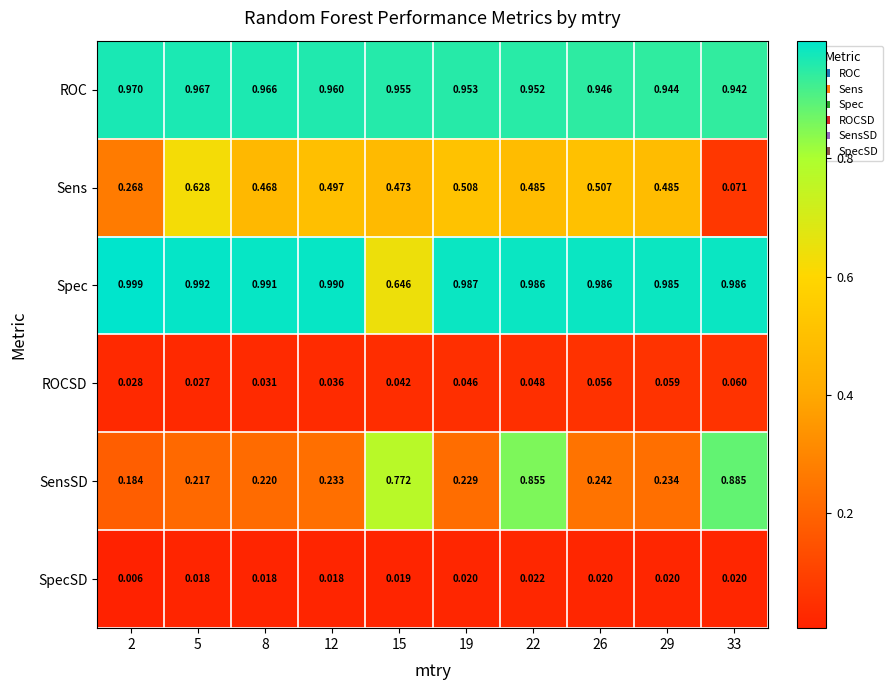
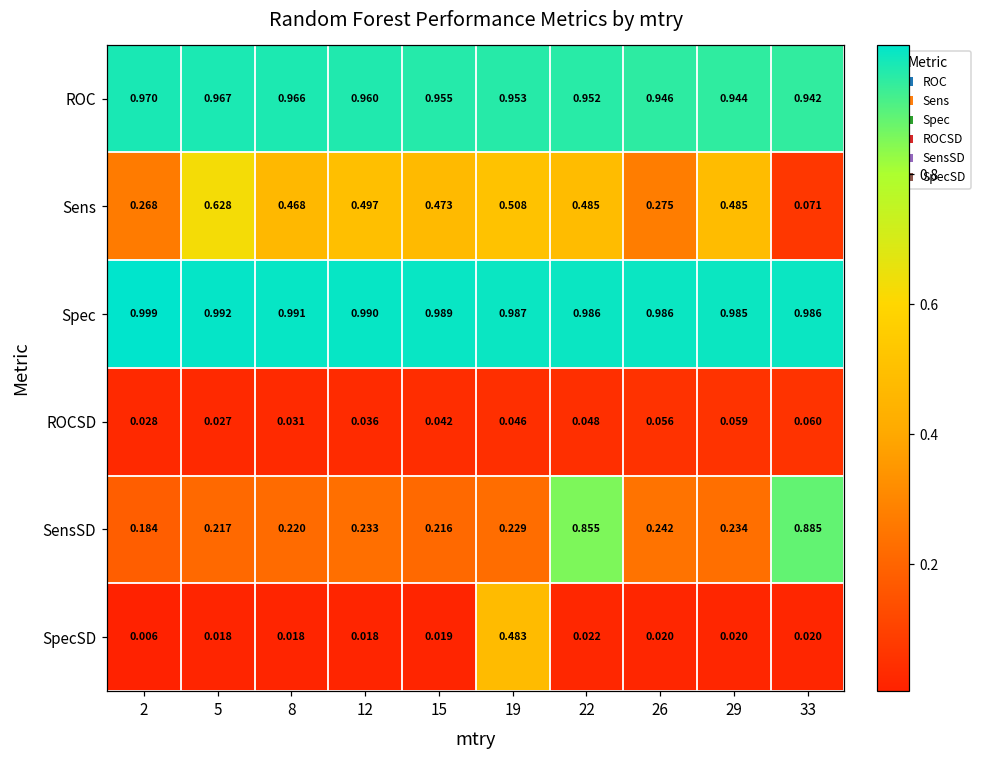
  {
    "ROC": {
      "2": 0.970,
      "5": 0.967,
      "8": 0.966,
      "12": 0.960,
      "15": 0.955,
      "19": 0.953,
      "22": 0.952,
      "26": 0.946,
      "29": 0.944,
      "33": 0.942
    },
    "Sens": {
      "2": 0.268,
      "5": 0.628,
      "8": 0.468,
      "12": 0.497,
      "15": 0.473,
      "19": 0.508,
      "22": 0.485,
-     "26": 0.507,
+     "26": 0.275,
      "29": 0.485,
      "33": 0.071
    },
    "Spec": {
      "2": 0.999,
      "5": 0.992,
      "8": 0.991,
      "12": 0.990,
-     "15": 0.646,
+     "15": 0.989,
      "19": 0.987,
      "22": 0.986,
      "26": 0.986,
      "29": 0.985,
      "33": 0.986
    },
    "ROCSD": {
      "2": 0.028,
      "5": 0.027,
      "8": 0.031,
      "12": 0.036,
      "15": 0.042,
      "19": 0.046,
      "22": 0.048,
      "26": 0.056,
      "29": 0.059,
      "33": 0.060
    },
    "SensSD": {
      "2": 0.184,
      "5": 0.217,
      "8": 0.220,
      "12": 0.233,
-     "15": 0.772,
+     "15": 0.216,
      "19": 0.229,
      "22": 0.855,
      "26": 0.242,
      "29": 0.234,
      "33": 0.885
    },
    "SpecSD": {
      "2": 0.006,
      "5": 0.018,
      "8": 0.018,
      "12": 0.018,
      "15": 0.019,
-     "19": 0.020,
+     "19": 0.483,
      "22": 0.022,
      "26": 0.020,
      "29": 0.020,
      "33": 0.020
    }
  }
